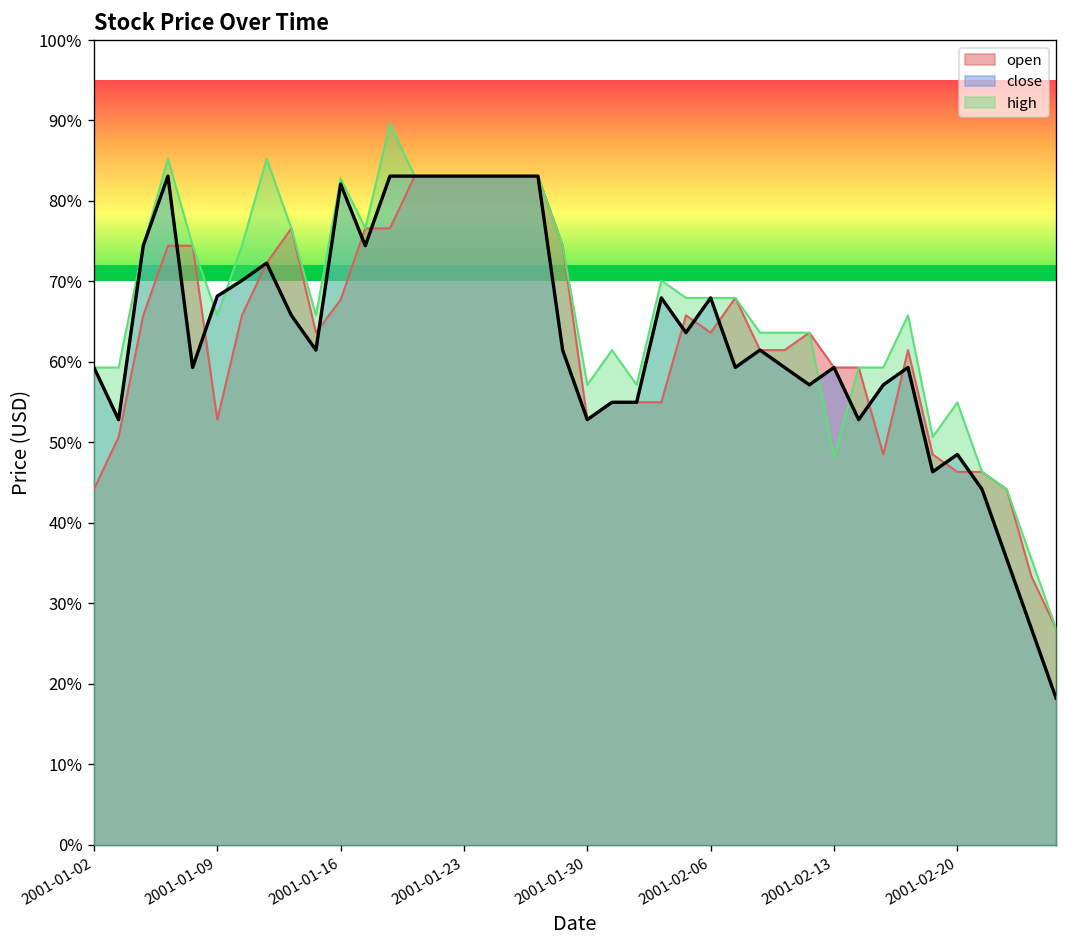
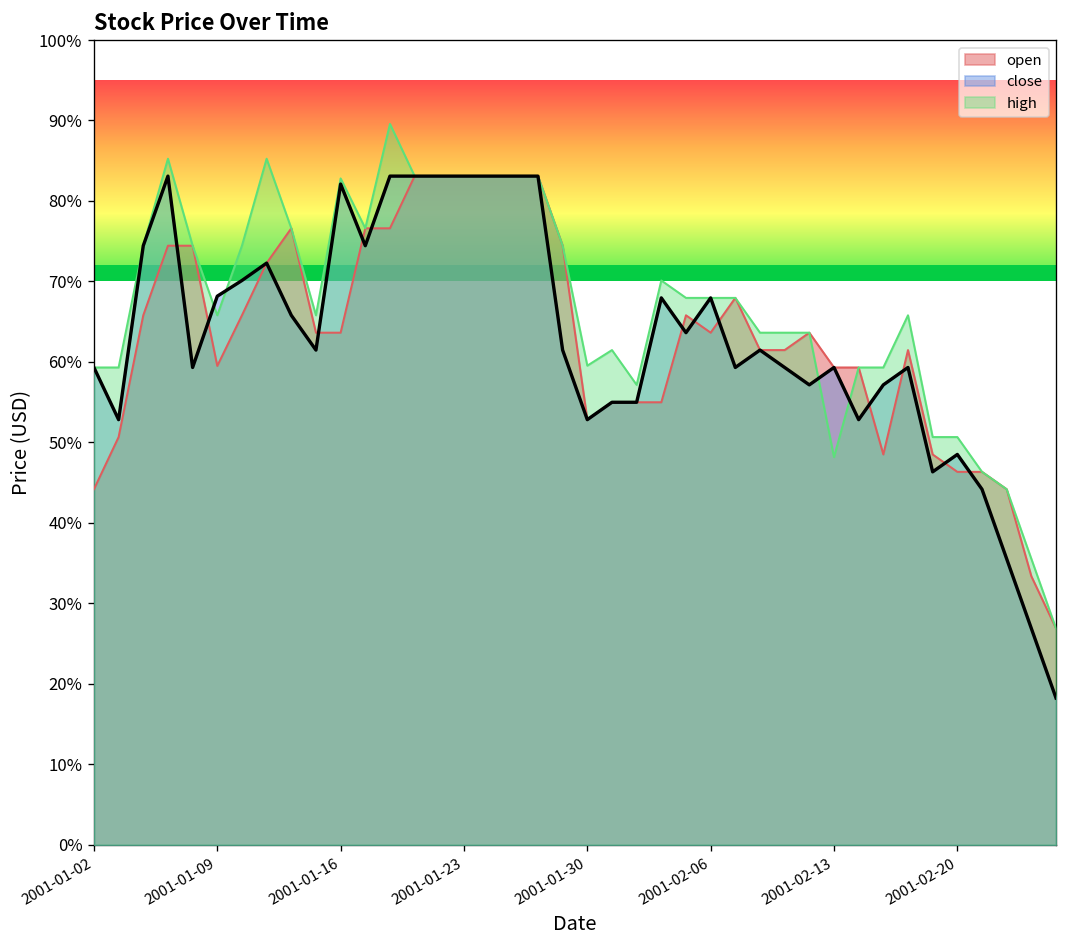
  {
    "open": {
      "2001-01-02": "44%",
-     "2001-01-09": "53%",
-     "2001-01-16": "68%",
+     "2001-01-09": "60%",
+     "2001-01-16": "64%",
      "2001-02-06": "64%",
      "2001-02-20": "46%"
    },
    "close": {
      "2001-01-09": "68%",
      "2001-01-16": "82%",
      "2001-02-20": "49%"
    },
    "high": {
      "2001-01-09": "66%",
      "2001-01-16": "83%",
-     "2001-01-30": "57%",
+     "2001-01-30": "60%",
      "2001-02-13": "48%",
-     "2001-02-20": "55%"
+     "2001-02-20": "51%"
    }
  }
